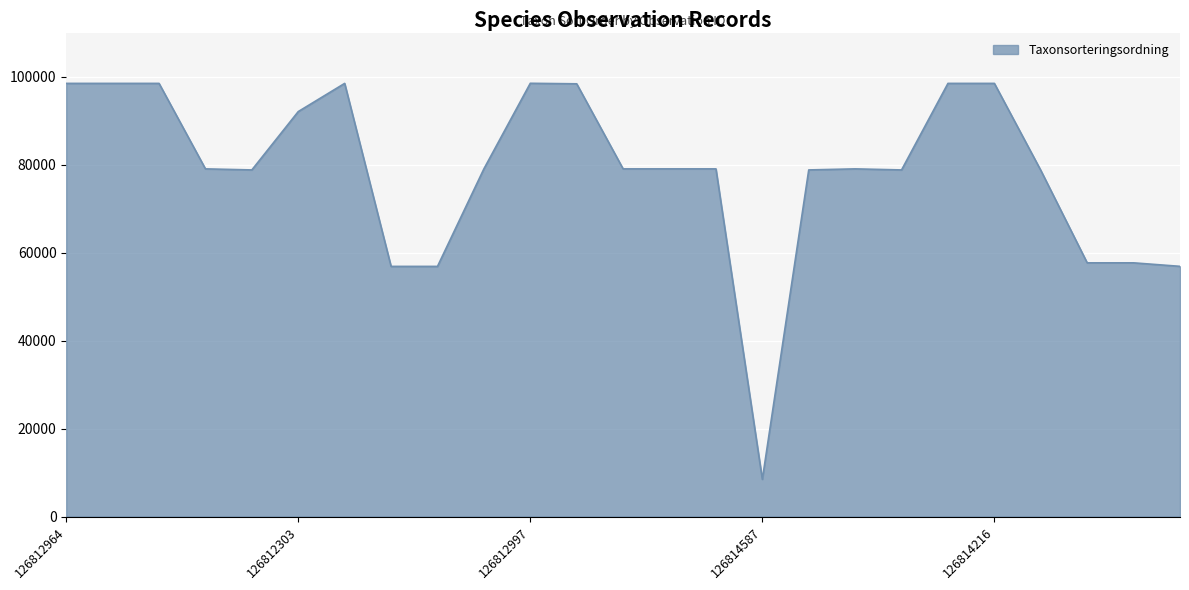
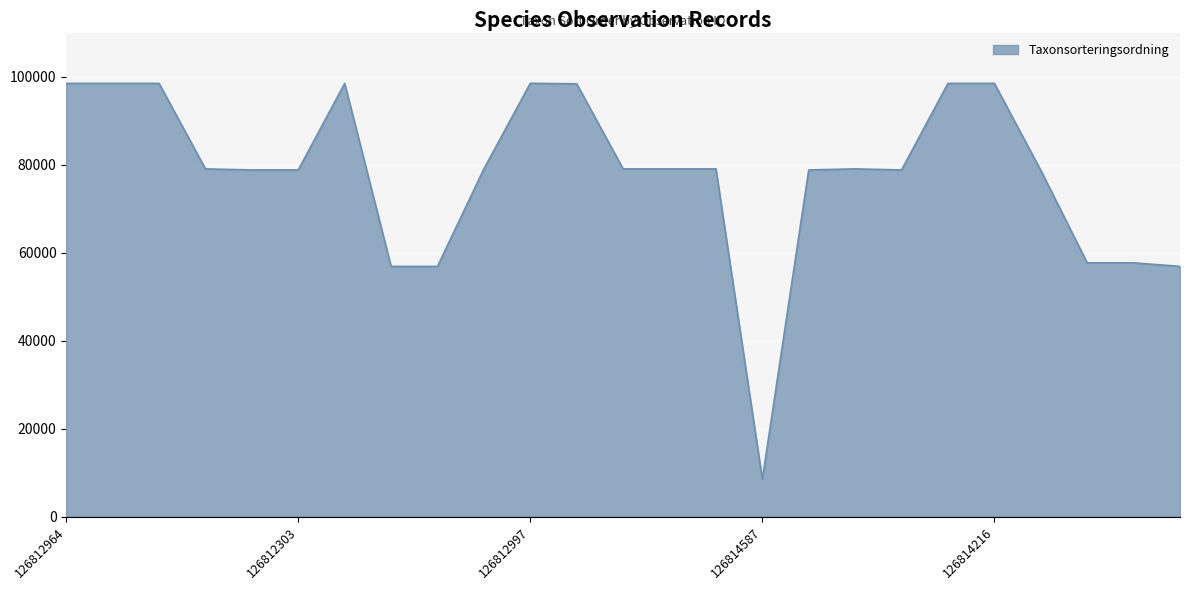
  {
    "126812964": 98000,
-   "126812303": 92000,
+   "126812303": 79000,
    "126812997": 98000,
    "126814587": 8000,
    "126814216": 98000
  }
